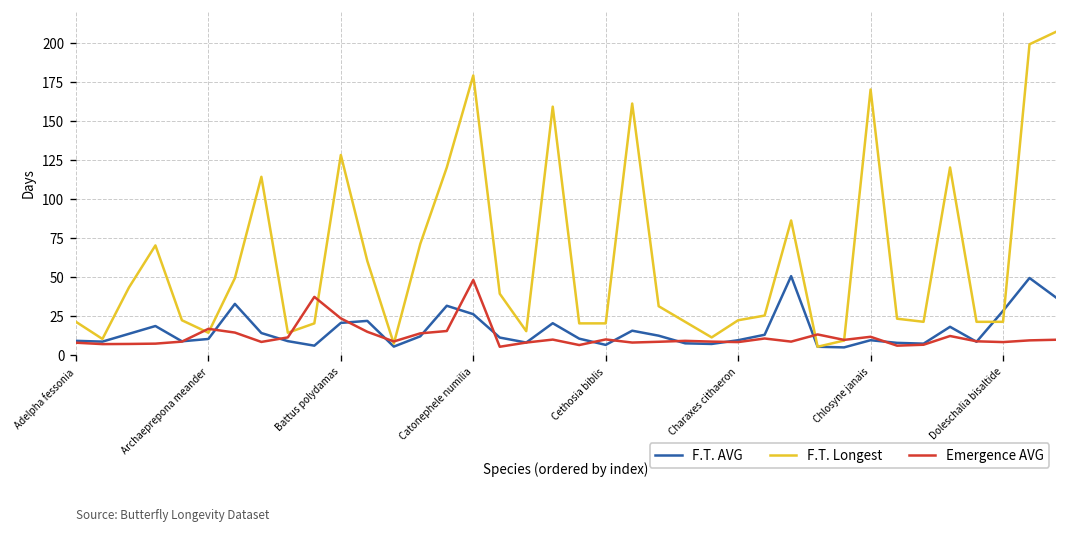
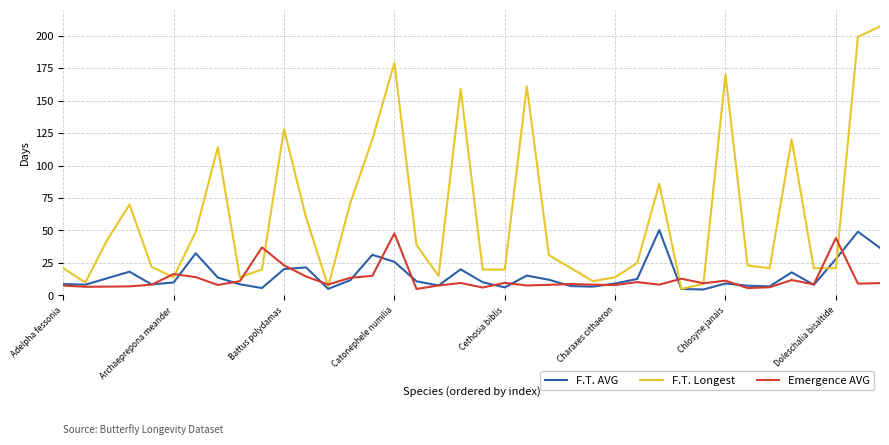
  {
    "F.T. AVG": {
      "Archaeprepona meander": 10,
      "Battus polydamas": 20,
      "Catonephele numilia": 26,
      "Cethosia biblis": 6,
      "Chlosyne janais": 9,
      "Doleschalia bisaltide": 28
    },
    "F.T. Longest": {
      "Adelpha fessonia": 21,
      "Archaeprepona meander": 14,
      "Battus polydamas": 128,
      "Catonephele numilia": 179,
      "Cethosia biblis": 20,
-     "Charaxes cithaeron": 22,
+     "Charaxes cithaeron": 14,
      "Chlosyne janais": 170,
      "Doleschalia bisaltide": 21
    },
    "Emergence AVG": {
      "Archaeprepona meander": 17,
      "Battus polydamas": 23,
      "Catonephele numilia": 48,
      "Cethosia biblis": 10,
      "Chlosyne janais": 11,
-     "Doleschalia bisaltide": 8
+     "Doleschalia bisaltide": 44
    }
  }
